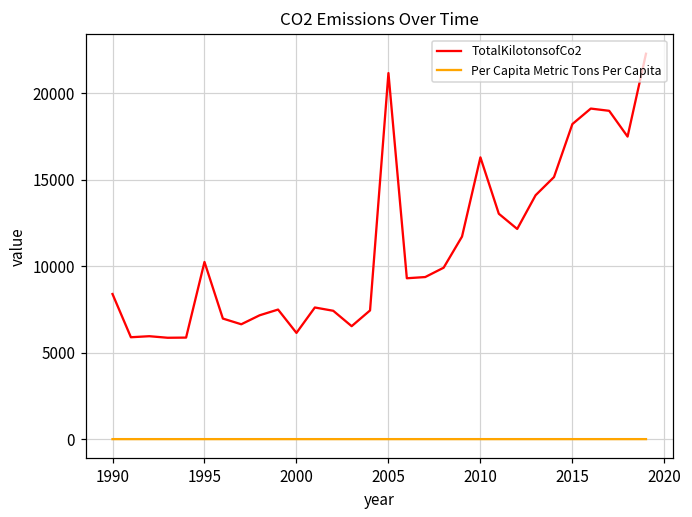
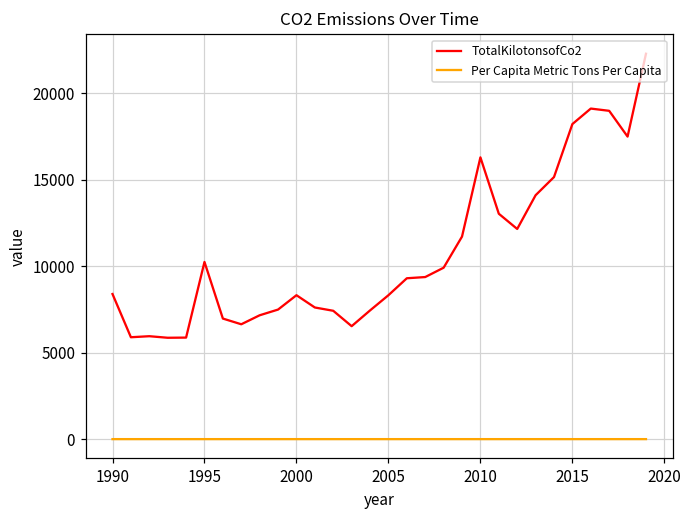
  {
    "TotalKilotonsofCo2": {
      "1990": 8400,
      "1995": 10200,
-     "2000": 6100,
-     "2005": 21200,
+     "2000": 8300,
+     "2005": 8300,
      "2010": 16300,
      "2015": 18200
    },
    "Per Capita Metric Tons Per Capita": {
      "1990": 0,
      "1995": 0,
      "2000": 0,
      "2005": 0,
      "2010": 0,
      "2015": 0
    }
  }
